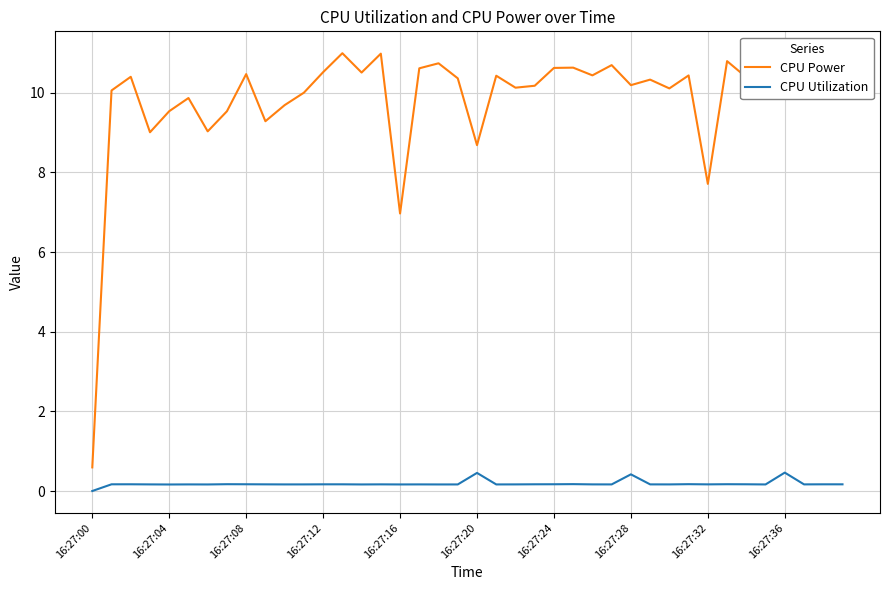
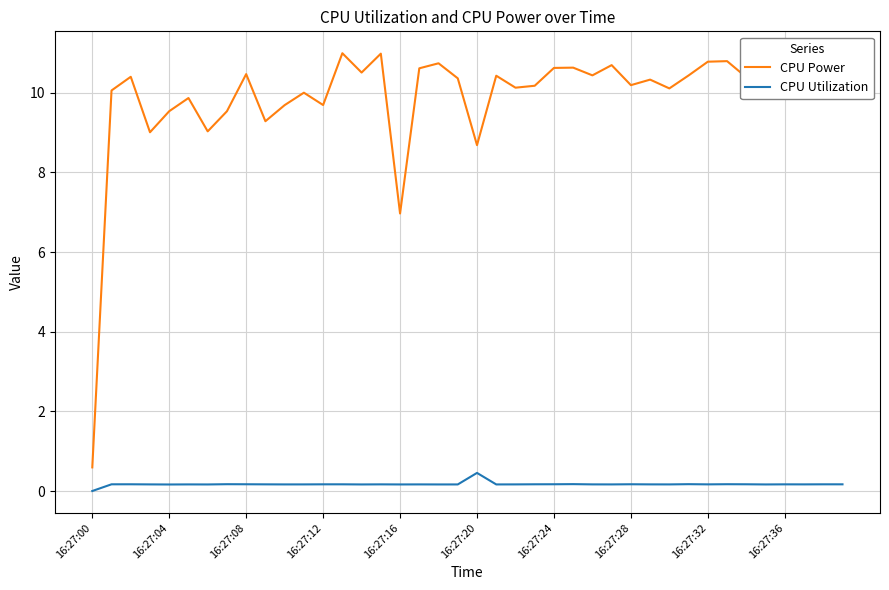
  {
    "CPU Power": {
      "16:27:00": 0.6,
      "16:27:04": 9.5,
      "16:27:08": 10.5,
-     "16:27:12": 10.5,
+     "16:27:12": 9.7,
      "16:27:16": 7.0,
      "16:27:20": 8.7,
      "16:27:24": 10.6,
      "16:27:28": 10.2,
-     "16:27:32": 7.7
+     "16:27:32": 10.8
    },
    "CPU Utilization": {
      "16:27:00": 0.0,
      "16:27:04": 0.2,
      "16:27:08": 0.2,
      "16:27:12": 0.2,
      "16:27:16": 0.2,
      "16:27:20": 0.5,
      "16:27:24": 0.2,
-     "16:27:28": 0.4,
+     "16:27:28": 0.2,
      "16:27:32": 0.2,
-     "16:27:36": 0.5
+     "16:27:36": 0.2
    }
  }
